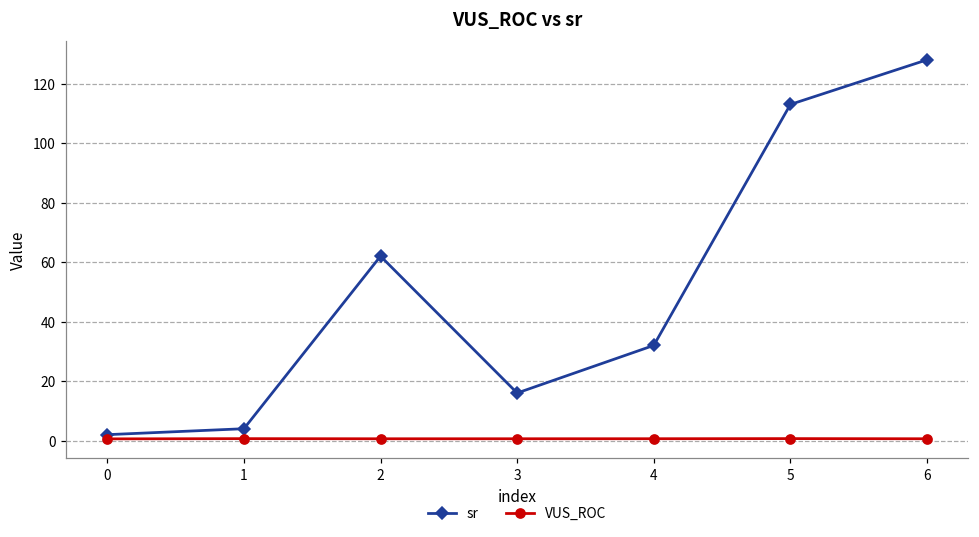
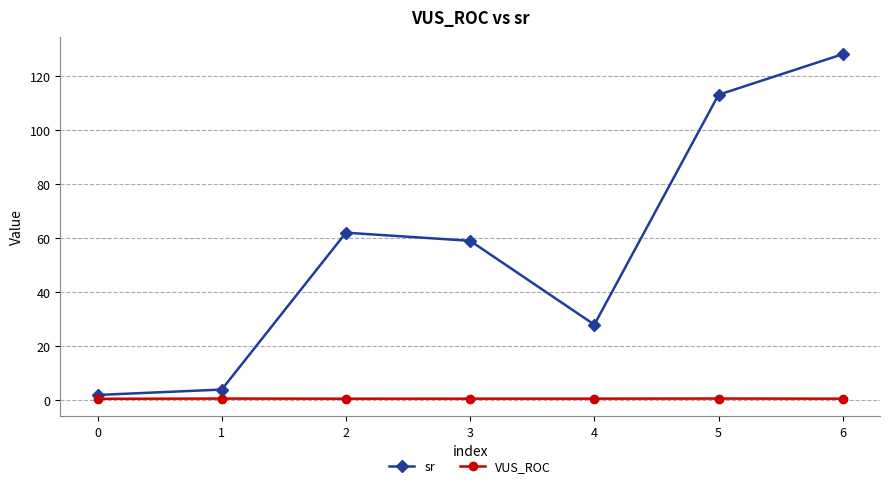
  {
    "sr": {
      "0": 2,
      "1": 4,
      "2": 62,
-     "3": 16,
-     "4": 32,
+     "3": 59,
+     "4": 28,
      "5": 113,
      "6": 128
    },
    "VUS_ROC": {
      "0": 1,
      "1": 1,
      "2": 1,
      "3": 1,
      "4": 1,
      "5": 1,
      "6": 1
    }
  }
